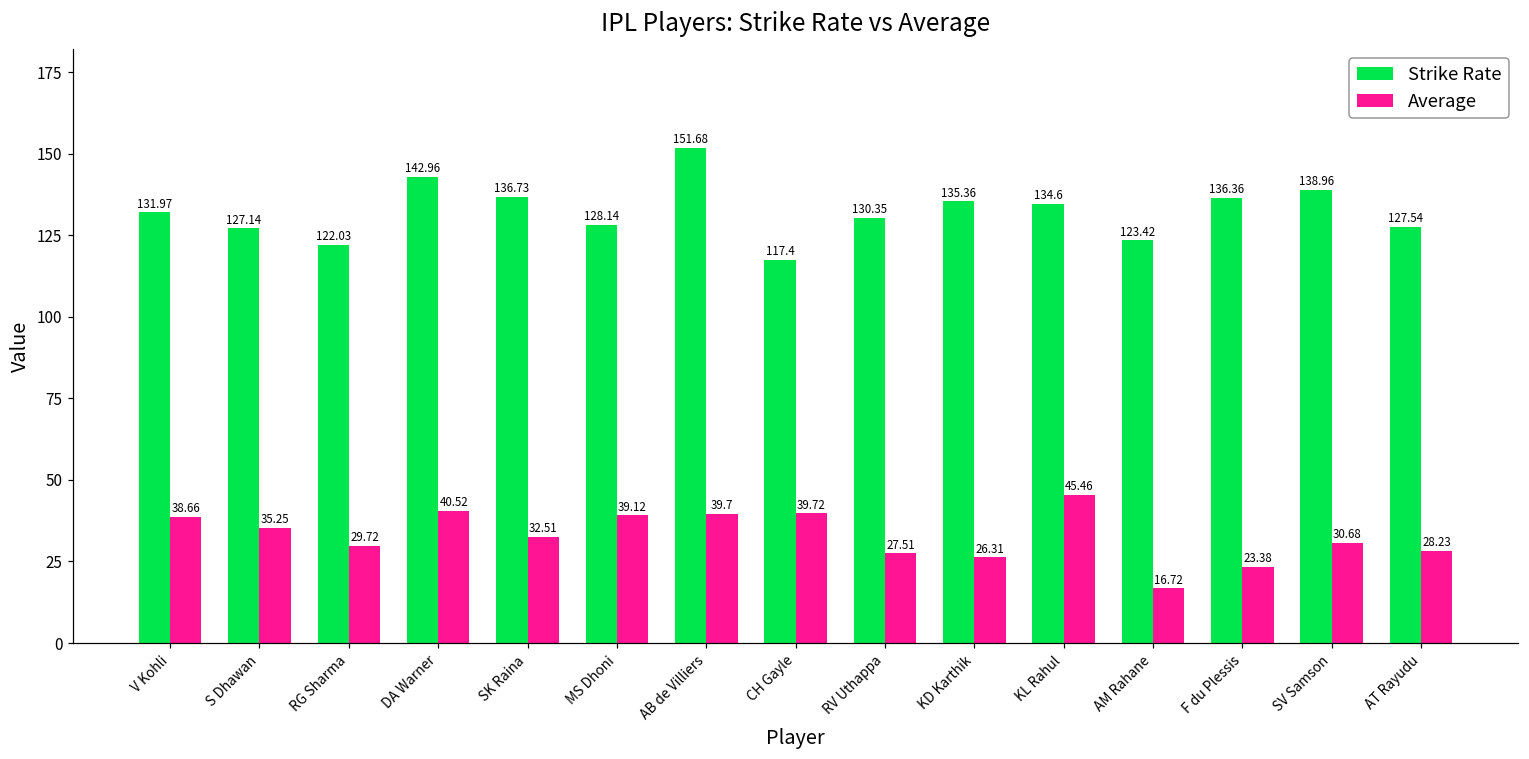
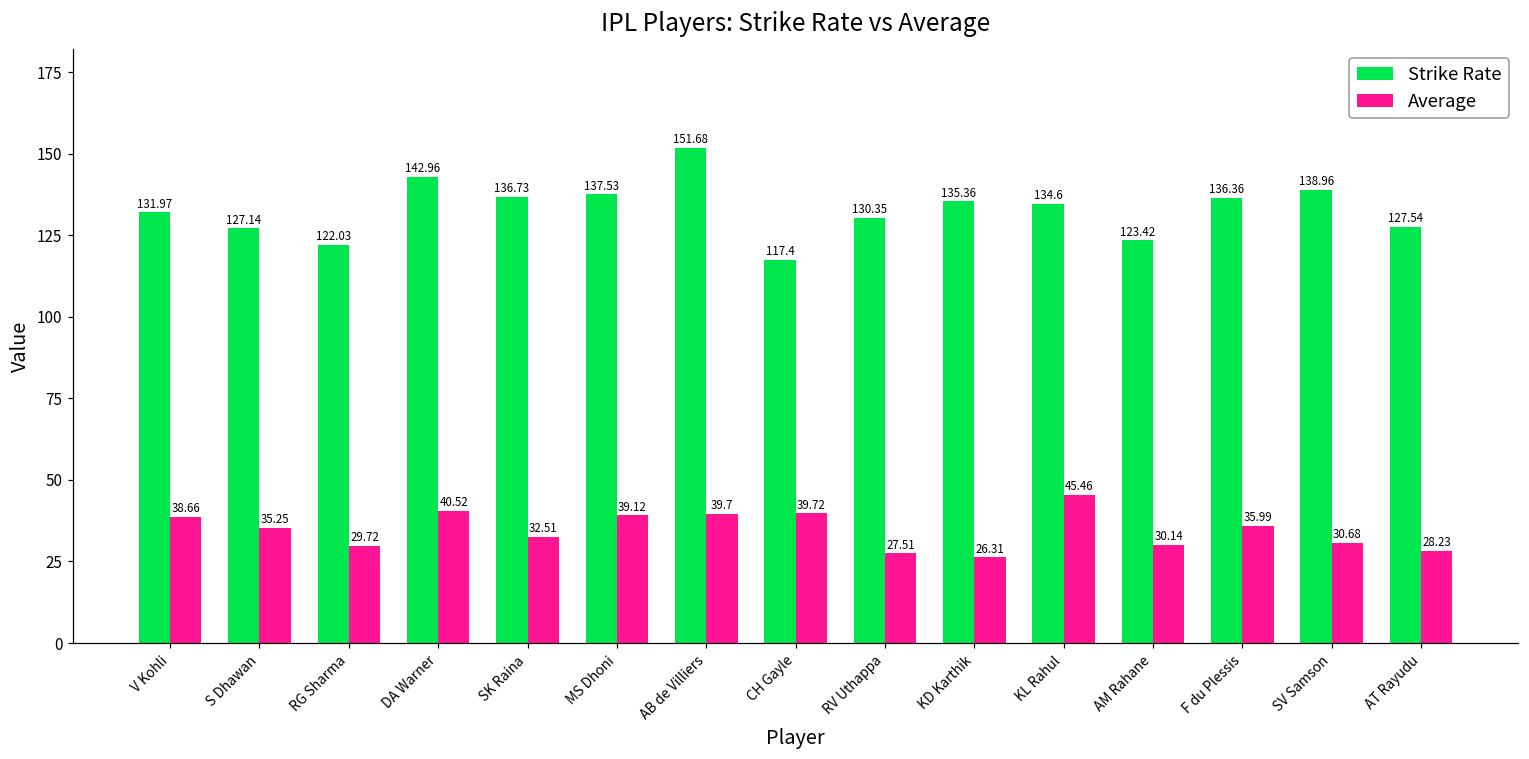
  {
    "Strike Rate": {
      "V Kohli": 131.97,
      "S Dhawan": 127.14,
      "RG Sharma": 122.03,
      "DA Warner": 142.96,
      "SK Raina": 136.73,
-     "MS Dhoni": 128.14,
+     "MS Dhoni": 137.53,
      "AB de Villiers": 151.68,
      "CH Gayle": 117.4,
      "RV Uthappa": 130.35,
      "KD Karthik": 135.36,
      "KL Rahul": 134.6,
      "AM Rahane": 123.42,
      "F du Plessis": 136.36,
      "SV Samson": 138.96,
      "AT Rayudu": 127.54
    },
    "Average": {
      "V Kohli": 38.66,
      "S Dhawan": 35.25,
      "RG Sharma": 29.72,
      "DA Warner": 40.52,
      "SK Raina": 32.51,
      "MS Dhoni": 39.12,
      "AB de Villiers": 39.7,
      "CH Gayle": 39.72,
      "RV Uthappa": 27.51,
      "KD Karthik": 26.31,
      "KL Rahul": 45.46,
-     "AM Rahane": 16.72,
-     "F du Plessis": 23.38,
+     "AM Rahane": 30.14,
+     "F du Plessis": 35.99,
      "SV Samson": 30.68,
      "AT Rayudu": 28.23
    }
  }
